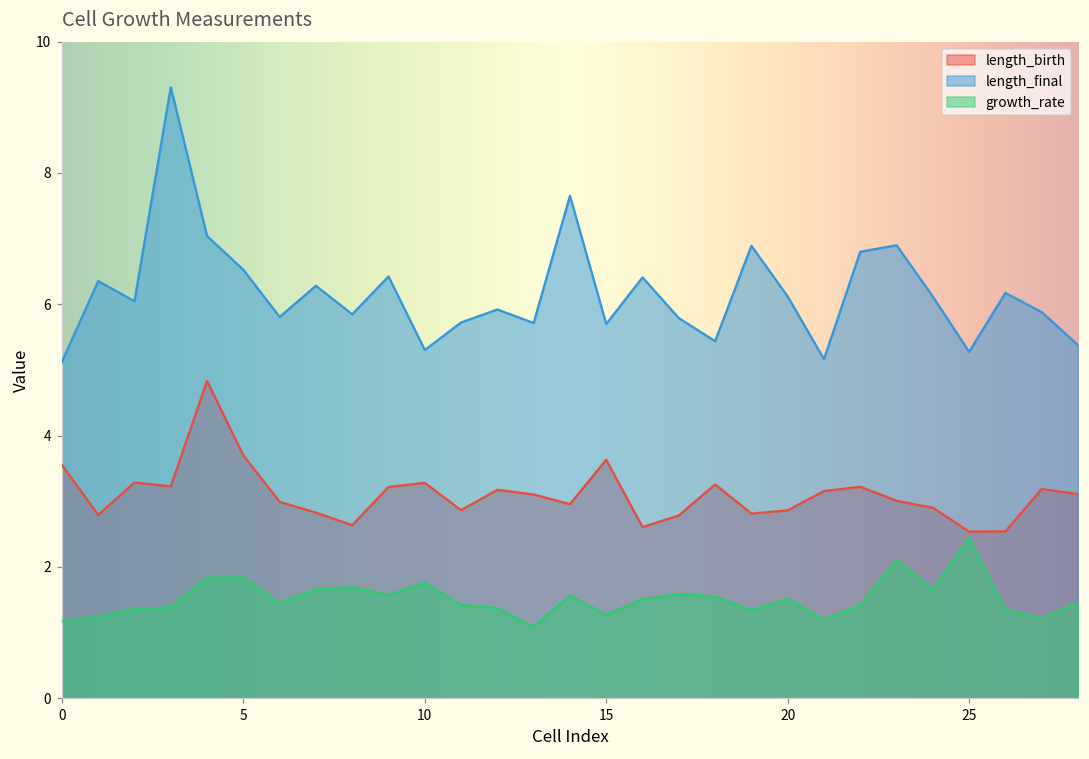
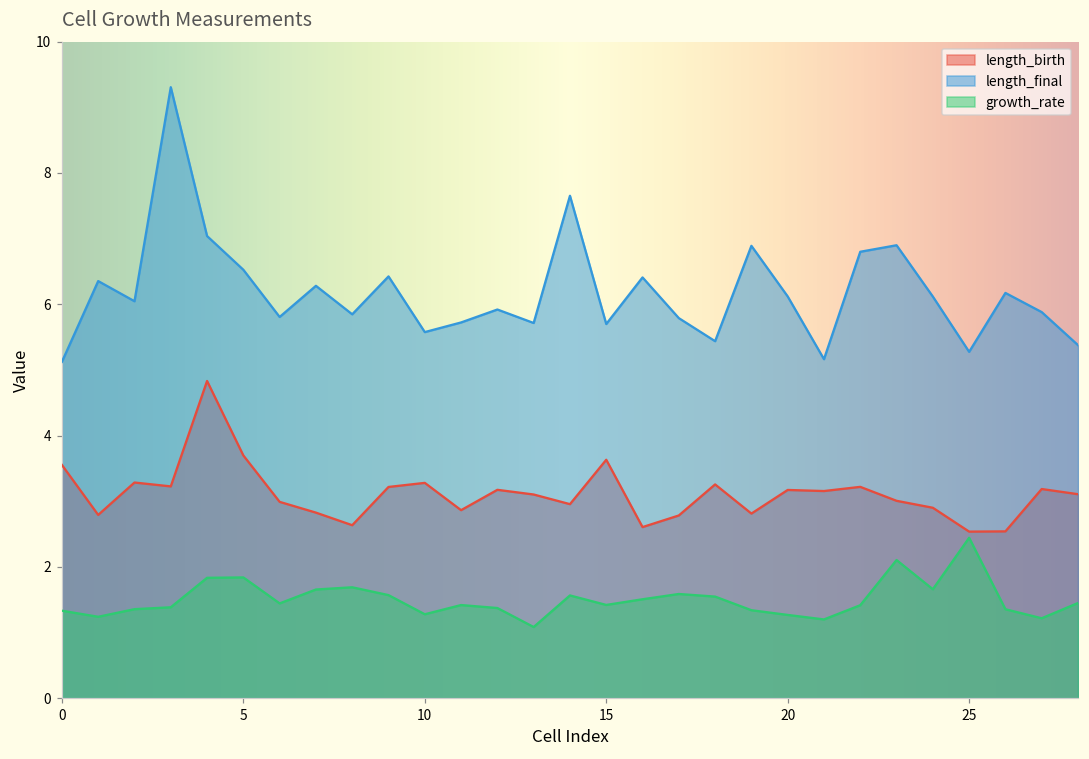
  {
    "length_birth": {
      "0": 3.6,
      "5": 3.7,
      "10": 3.3,
      "15": 3.6,
-     "20": 2.9,
+     "20": 3.2,
      "25": 2.5
    },
    "length_final": {
      "0": 5.1,
      "5": 6.5,
-     "10": 5.3,
+     "10": 5.6,
      "15": 5.7,
      "20": 6.1,
      "25": 5.3
    },
    "growth_rate": {
-     "0": 1.2,
+     "0": 1.3,
      "5": 1.8,
-     "10": 1.8,
-     "15": 1.3,
-     "20": 1.5,
+     "10": 1.3,
+     "15": 1.4,
+     "20": 1.3,
      "25": 2.4
    }
  }
